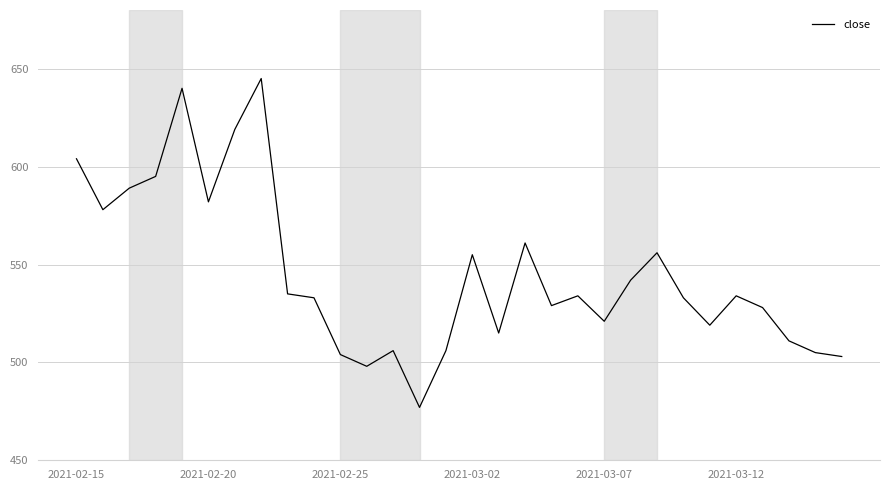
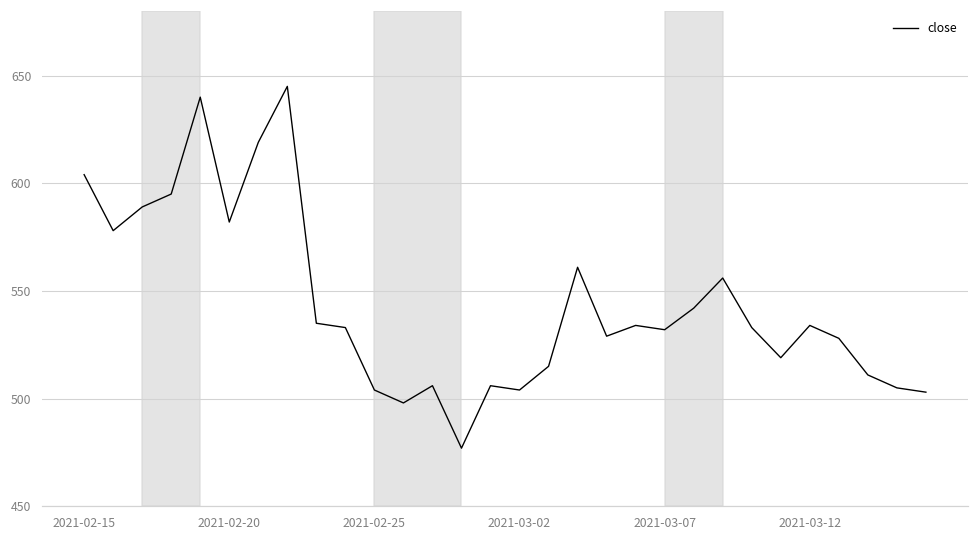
  {
    "2021-02-15": 604,
    "2021-02-20": 582,
    "2021-02-25": 504,
-   "2021-03-02": 555,
-   "2021-03-07": 521,
+   "2021-03-02": 504,
+   "2021-03-07": 532,
    "2021-03-12": 534
  }
